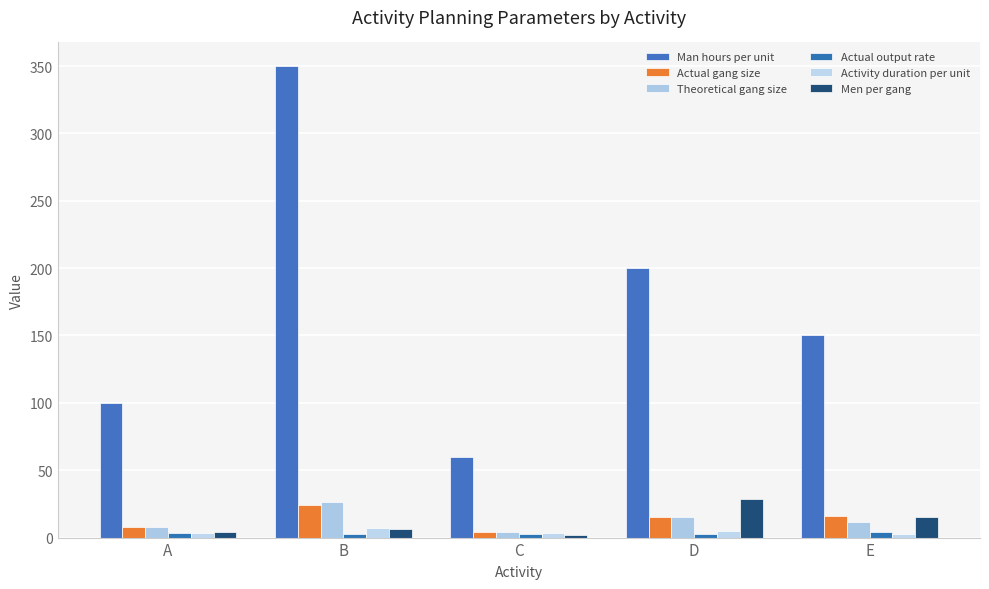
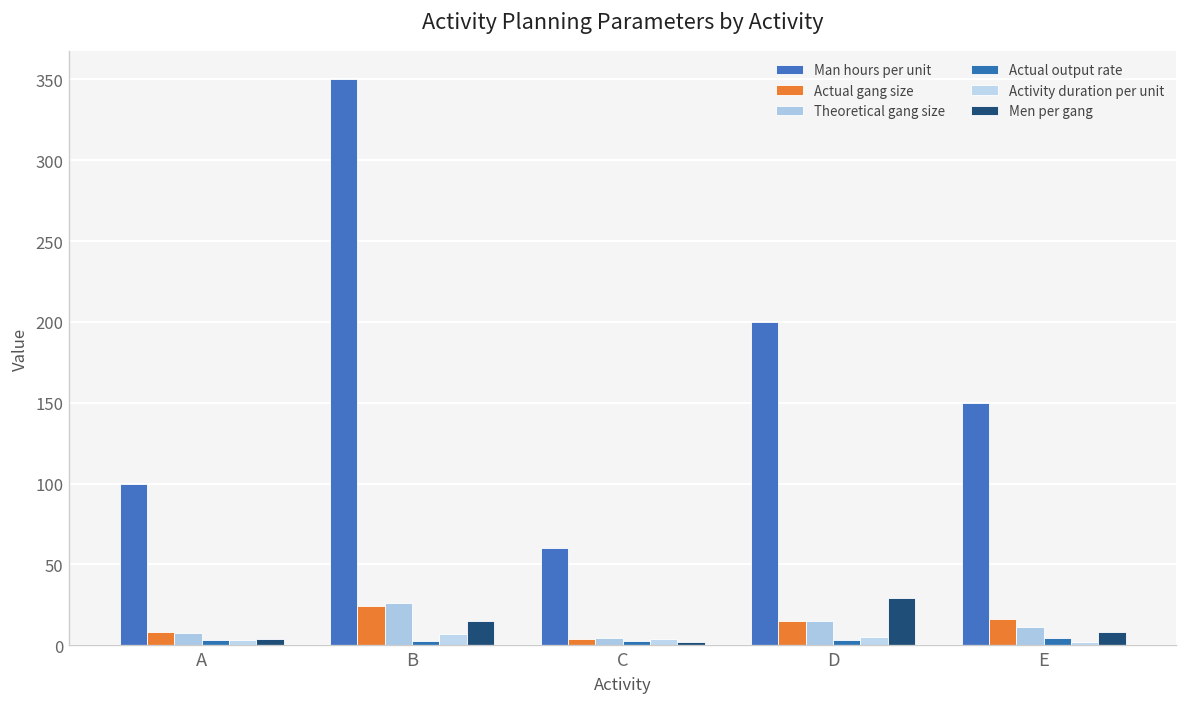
  {
    "Actual gang size": {
      "A": 8,
      "B": 24,
      "C": 4,
      "D": 15,
      "E": 16
    },
    "Men per gang": {
      "A": 4,
-     "B": 6,
+     "B": 15,
      "C": 2,
      "D": 29,
-     "E": 15
+     "E": 8
    }
  }
